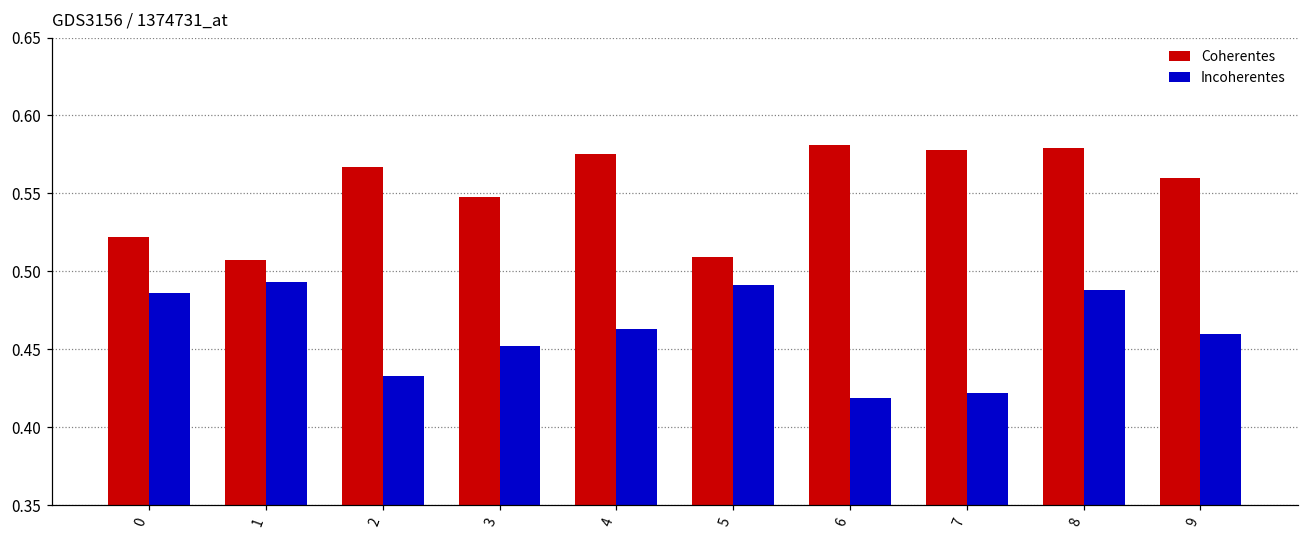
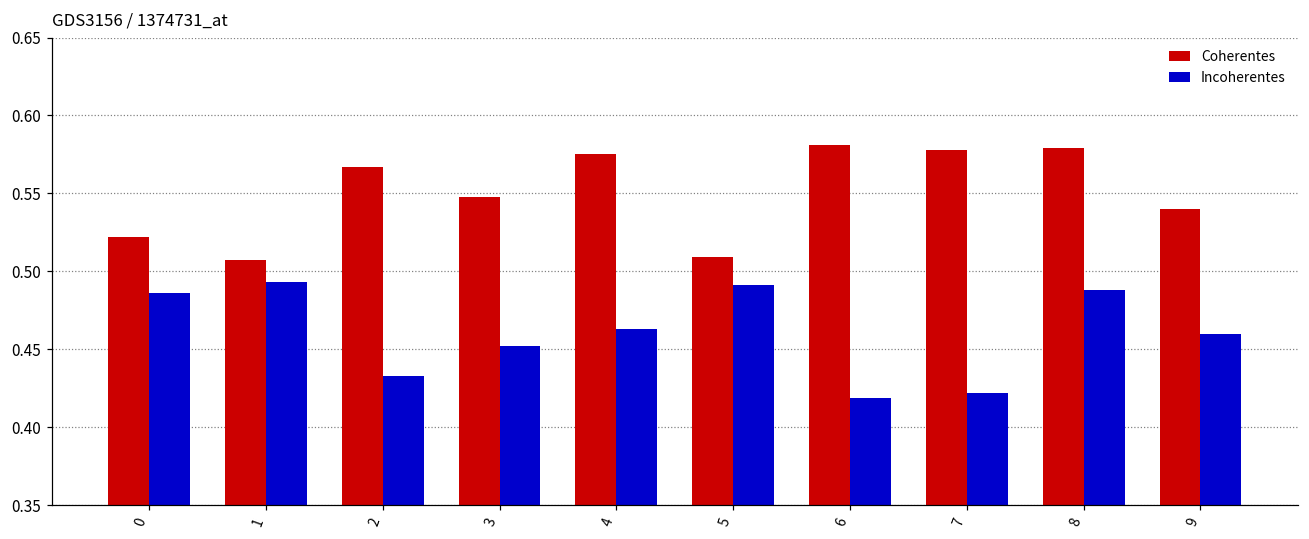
  {
    "Coherentes": {
      "0": 0.522,
      "1": 0.507,
      "2": 0.567,
      "3": 0.548,
      "4": 0.575,
      "5": 0.51,
      "6": 0.58,
      "7": 0.578,
      "8": 0.58,
-     "9": 0.56
+     "9": 0.54
    },
    "Incoherentes": {
      "0": 0.486,
      "1": 0.493,
      "2": 0.433,
      "3": 0.452,
      "4": 0.463,
      "5": 0.49,
      "6": 0.42,
      "7": 0.422,
      "8": 0.488,
      "9": 0.46
    }
  }
